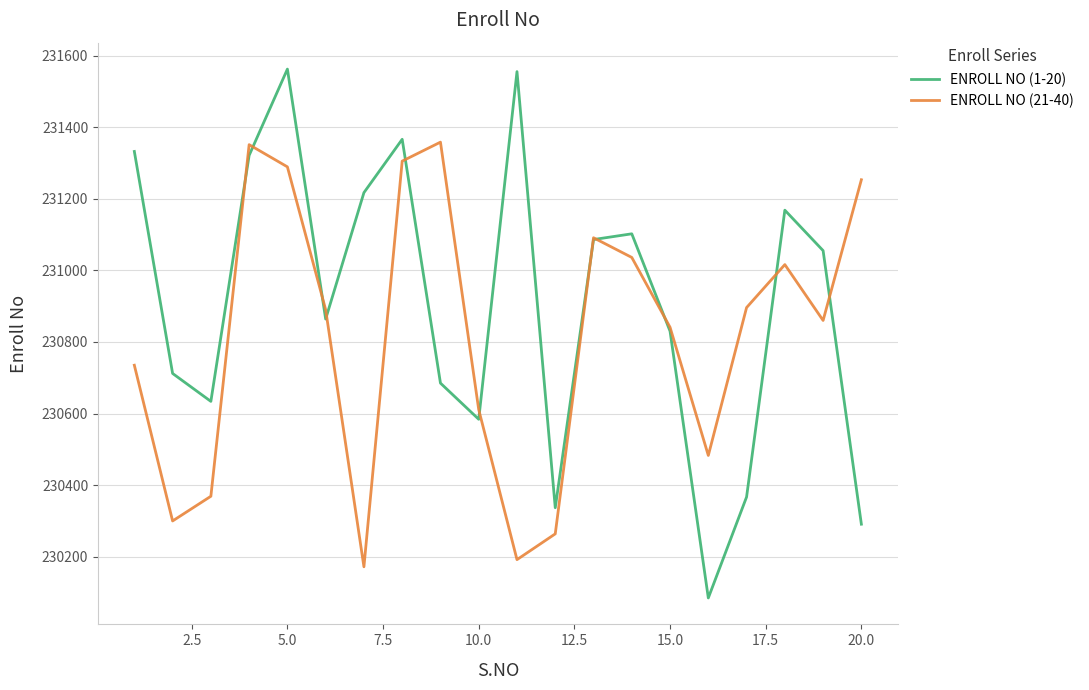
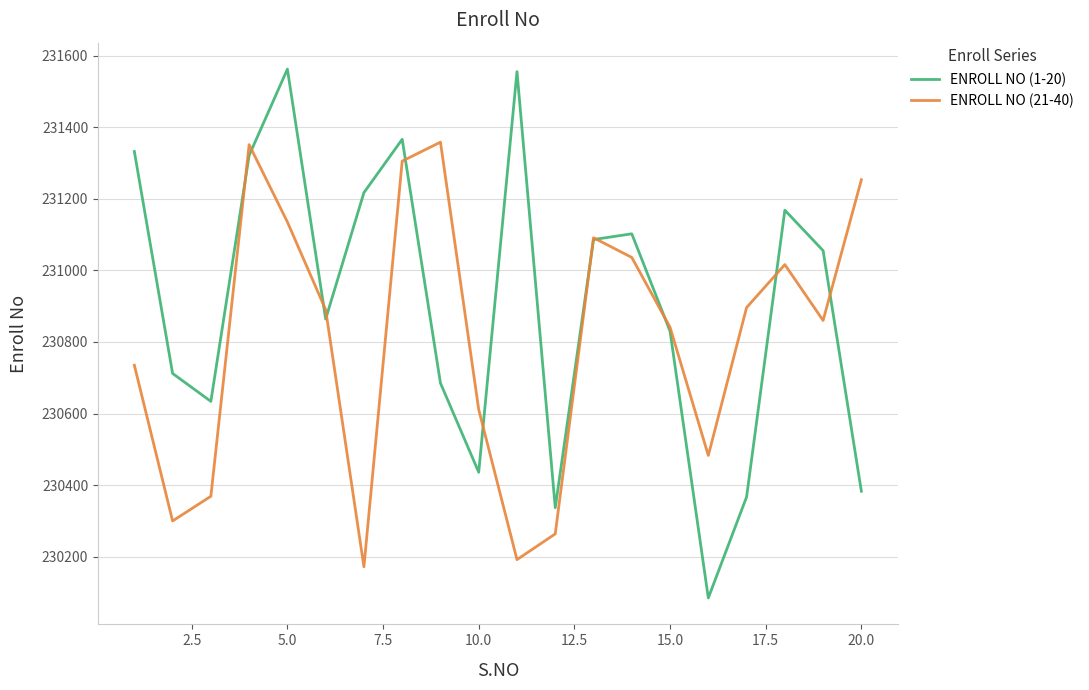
  {
    "ENROLL NO (1-20)": {
      "5.0": 231560,
-     "10.0": 230580,
+     "10.0": 230440,
      "15.0": 230830,
-     "20.0": 230290
+     "20.0": 230380
    },
    "ENROLL NO (21-40)": {
-     "5.0": 231290,
+     "5.0": 231140,
      "10.0": 230610,
      "15.0": 230840,
      "20.0": 231250
    }
  }
